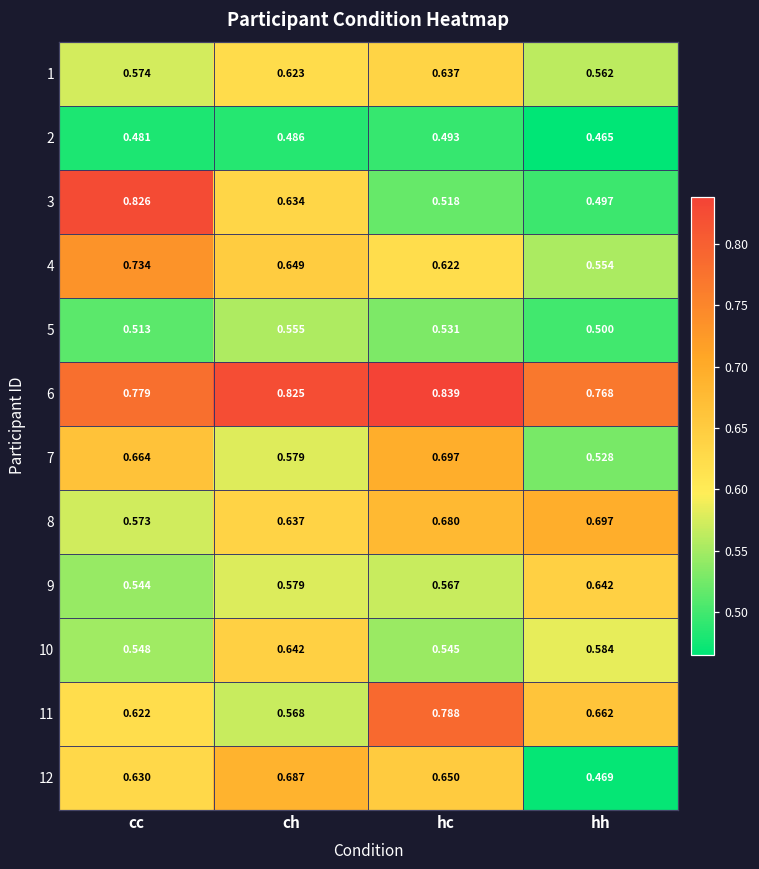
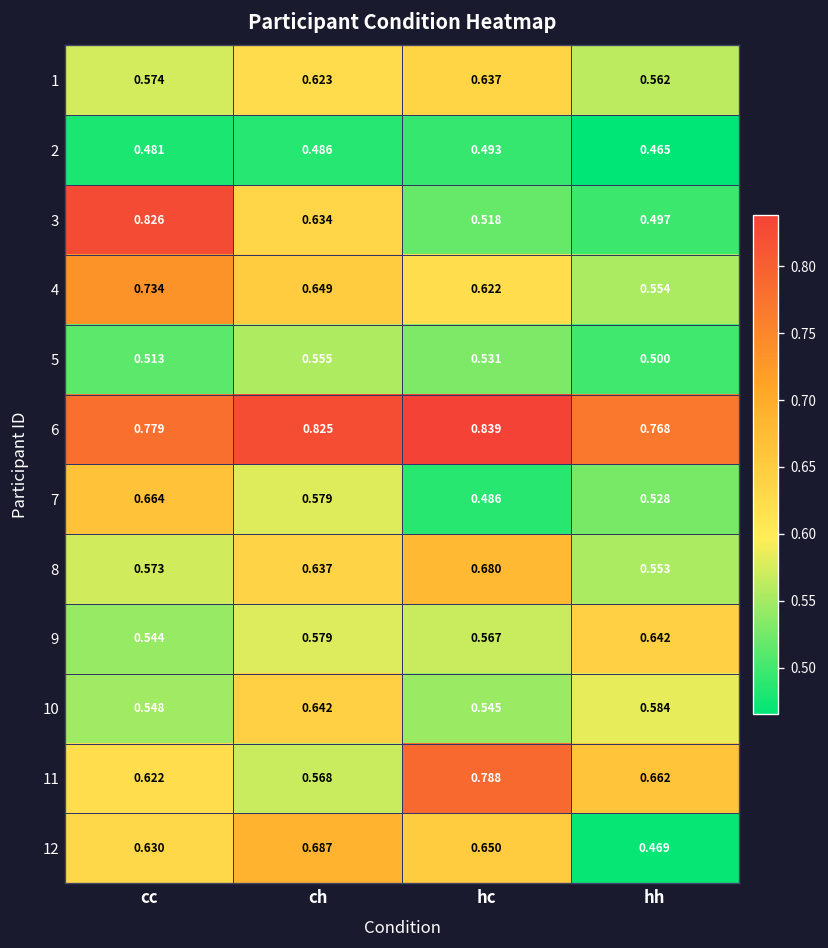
  {
    "1": {
      "cc": 0.574,
      "ch": 0.623,
      "hc": 0.637,
      "hh": 0.562
    },
    "2": {
      "cc": 0.481,
      "ch": 0.486,
      "hc": 0.493,
      "hh": 0.465
    },
    "3": {
      "cc": 0.826,
      "ch": 0.634,
      "hc": 0.518,
      "hh": 0.497
    },
    "4": {
      "cc": 0.734,
      "ch": 0.649,
      "hc": 0.622,
      "hh": 0.554
    },
    "5": {
      "cc": 0.513,
      "ch": 0.555,
      "hc": 0.531,
      "hh": 0.500
    },
    "6": {
      "cc": 0.779,
      "ch": 0.825,
      "hc": 0.839,
      "hh": 0.768
    },
    "7": {
      "cc": 0.664,
      "ch": 0.579,
-     "hc": 0.697,
+     "hc": 0.486,
      "hh": 0.528
    },
    "8": {
      "cc": 0.573,
      "ch": 0.637,
      "hc": 0.680,
-     "hh": 0.697
+     "hh": 0.553
    },
    "9": {
      "cc": 0.544,
      "ch": 0.579,
      "hc": 0.567,
      "hh": 0.642
    },
    "10": {
      "cc": 0.548,
      "ch": 0.642,
      "hc": 0.545,
      "hh": 0.584
    },
    "11": {
      "cc": 0.622,
      "ch": 0.568,
      "hc": 0.788,
      "hh": 0.662
    },
    "12": {
      "cc": 0.630,
      "ch": 0.687,
      "hc": 0.650,
      "hh": 0.469
    }
  }
